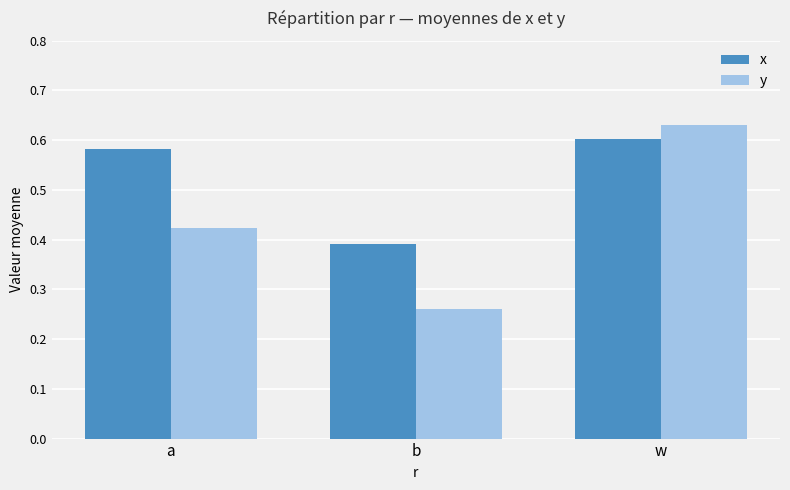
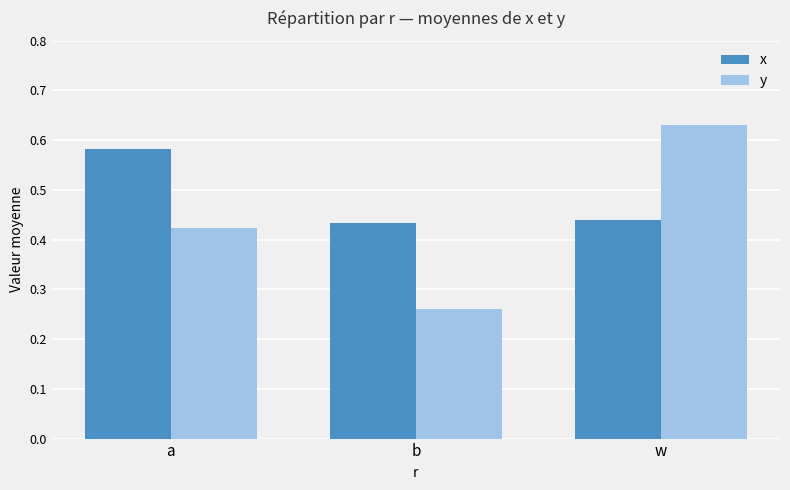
  {
    "x": {
      "a": 0.58,
-     "b": 0.39,
-     "w": 0.60
+     "b": 0.43,
+     "w": 0.44
    },
    "y": {
      "a": 0.42,
      "b": 0.26,
      "w": 0.63
    }
  }
